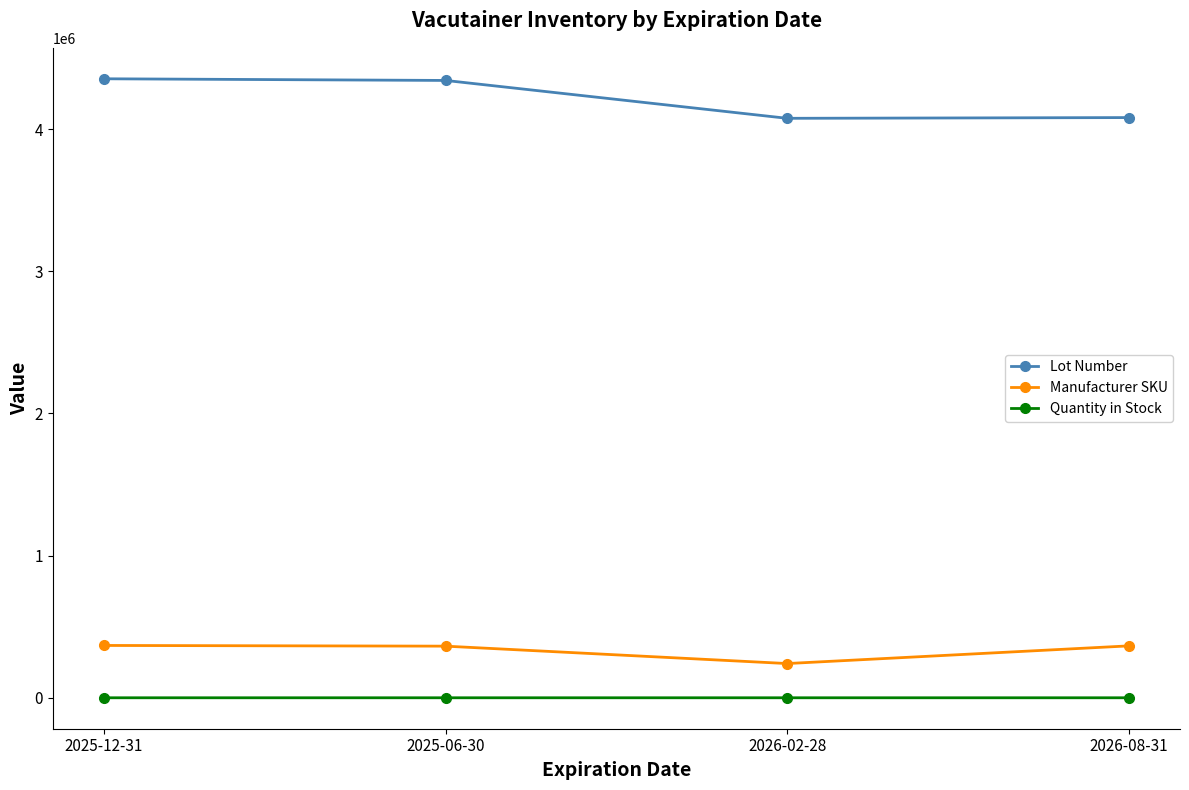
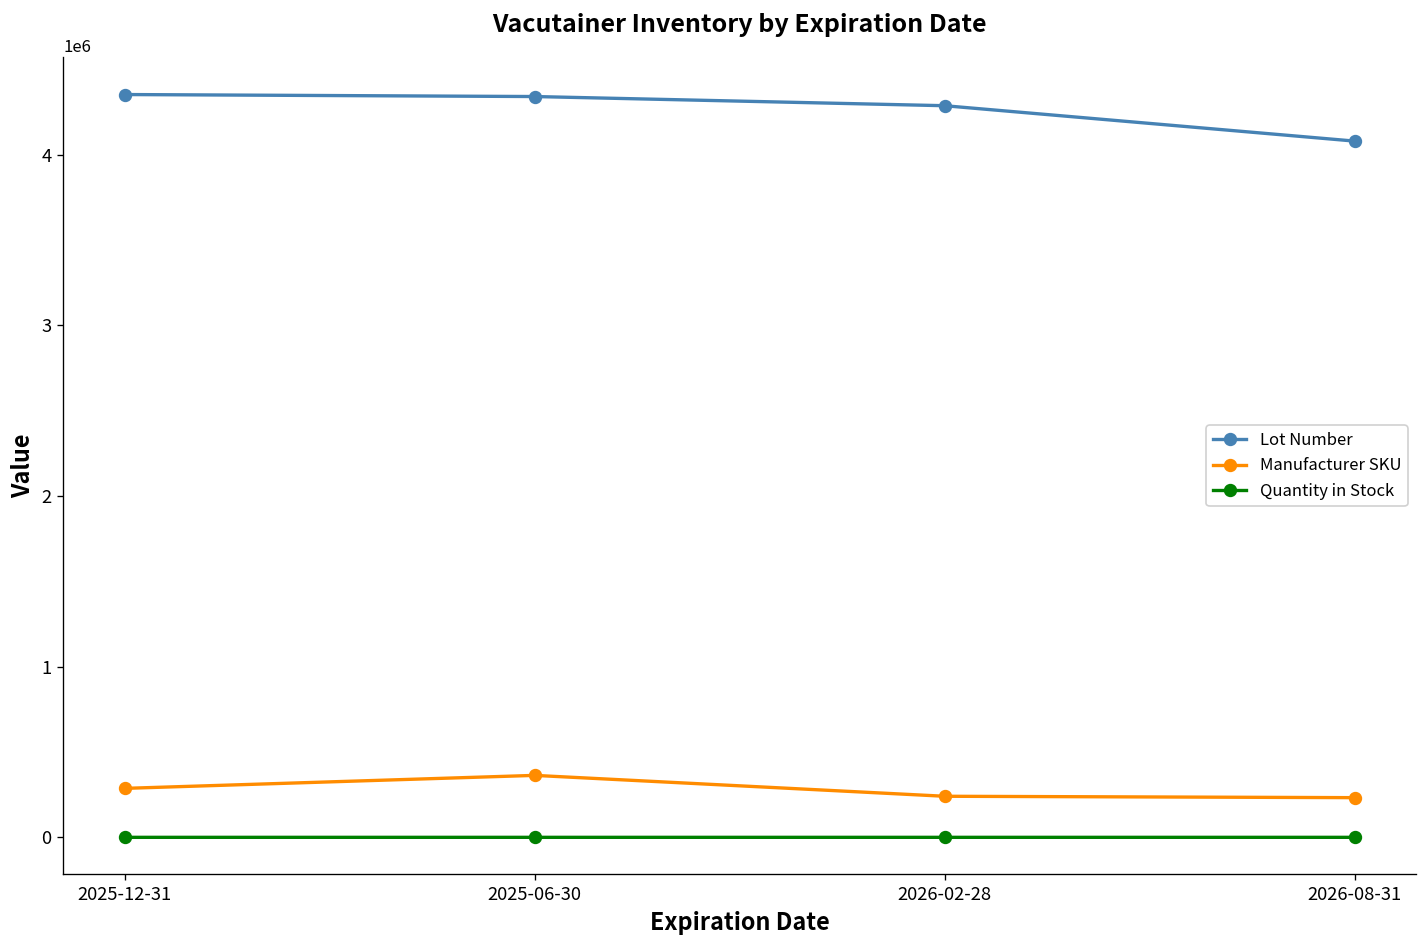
  {
    "Lot Number": {
      "2025-12-31": 4350000,
      "2025-06-30": 4340000,
-     "2026-02-28": 4080000,
+     "2026-02-28": 4290000,
      "2026-08-31": 4080000
    },
    "Manufacturer SKU": {
-     "2025-12-31": 370000,
+     "2025-12-31": 290000,
      "2025-06-30": 360000,
      "2026-02-28": 240000,
-     "2026-08-31": 360000
+     "2026-08-31": 230000
    },
    "Quantity in Stock": {
      "2025-12-31": 0,
      "2025-06-30": 0,
      "2026-02-28": 0,
      "2026-08-31": 0
    }
  }
